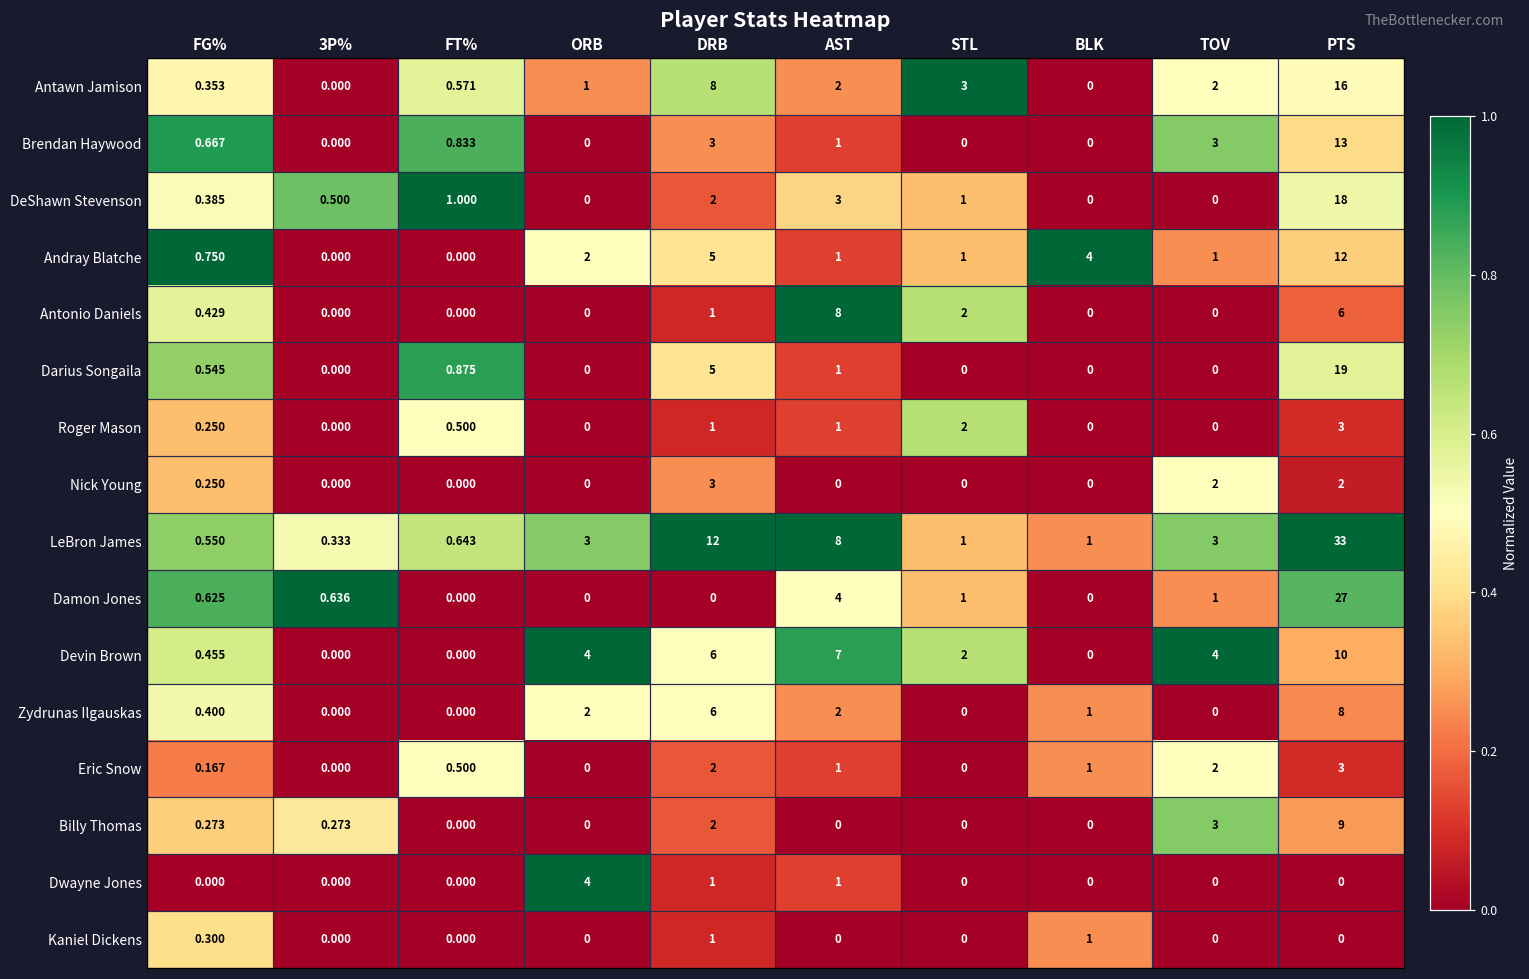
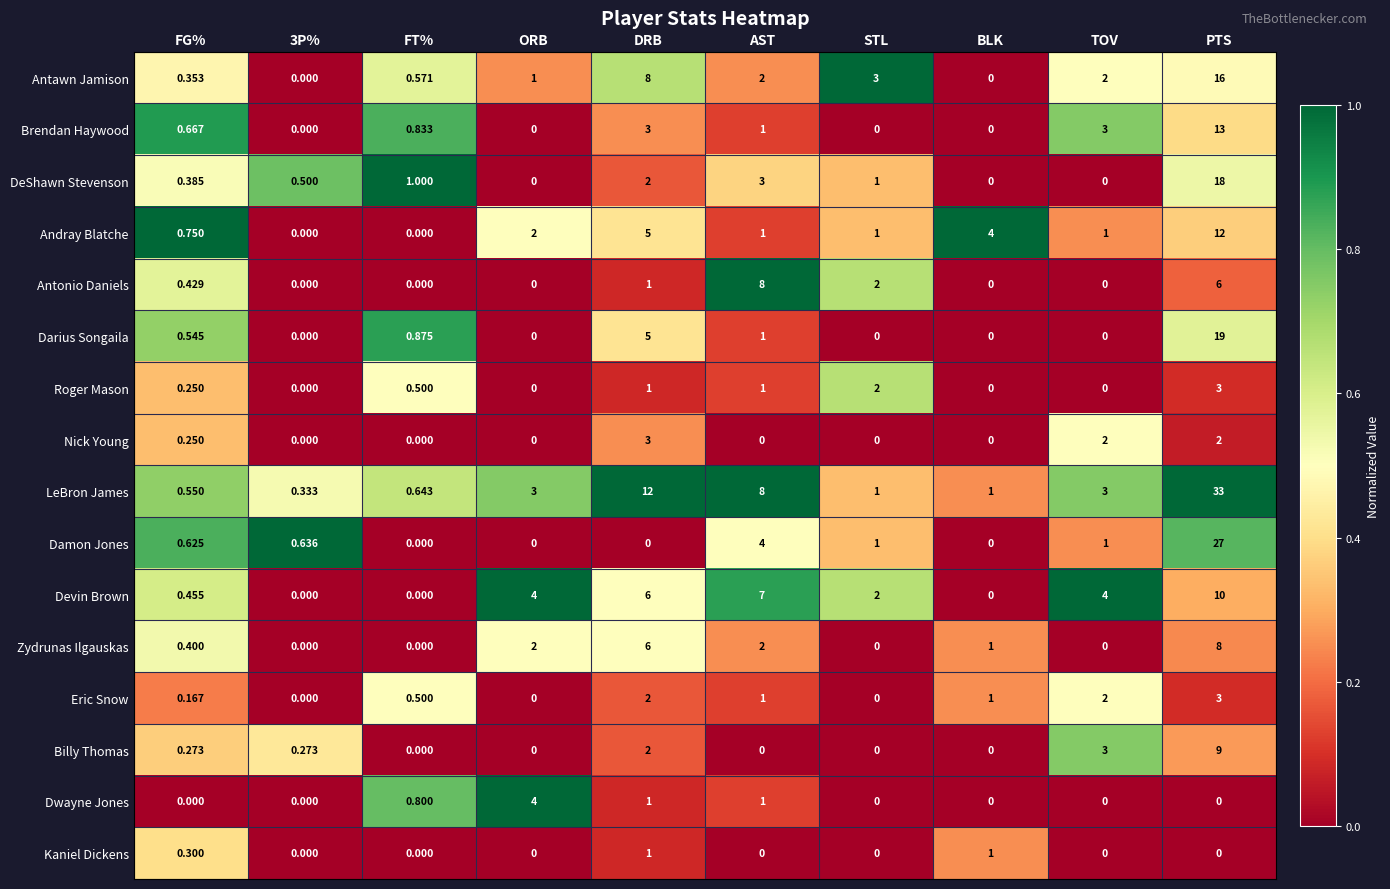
  {
    "Antawn Jamison": {
      "FG%": 0.353,
      "3P%": 0.000,
      "FT%": 0.571,
      "ORB": 1,
      "DRB": 8,
      "AST": 2,
      "STL": 3,
      "BLK": 0,
      "TOV": 2,
      "PTS": 16
    },
    "Brendan Haywood": {
      "FG%": 0.667,
      "3P%": 0.000,
      "FT%": 0.833,
      "ORB": 0,
      "DRB": 3,
      "AST": 1,
      "STL": 0,
      "BLK": 0,
      "TOV": 3,
      "PTS": 13
    },
    "DeShawn Stevenson": {
      "FG%": 0.385,
      "3P%": 0.500,
      "FT%": 1.000,
      "ORB": 0,
      "DRB": 2,
      "AST": 3,
      "STL": 1,
      "BLK": 0,
      "TOV": 0,
      "PTS": 18
    },
    "Andray Blatche": {
      "FG%": 0.750,
      "3P%": 0.000,
      "FT%": 0.000,
      "ORB": 2,
      "DRB": 5,
      "AST": 1,
      "STL": 1,
      "BLK": 4,
      "TOV": 1,
      "PTS": 12
    },
    "Antonio Daniels": {
      "FG%": 0.429,
      "3P%": 0.000,
      "FT%": 0.000,
      "ORB": 0,
      "DRB": 1,
      "AST": 8,
      "STL": 2,
      "BLK": 0,
      "TOV": 0,
      "PTS": 6
    },
    "Darius Songaila": {
      "FG%": 0.545,
      "3P%": 0.000,
      "FT%": 0.875,
      "ORB": 0,
      "DRB": 5,
      "AST": 1,
      "STL": 0,
      "BLK": 0,
      "TOV": 0,
      "PTS": 19
    },
    "Roger Mason": {
      "FG%": 0.250,
      "3P%": 0.000,
      "FT%": 0.500,
      "ORB": 0,
      "DRB": 1,
      "AST": 1,
      "STL": 2,
      "BLK": 0,
      "TOV": 0,
      "PTS": 3
    },
    "Nick Young": {
      "FG%": 0.250,
      "3P%": 0.000,
      "FT%": 0.000,
      "ORB": 0,
      "DRB": 3,
      "AST": 0,
      "STL": 0,
      "BLK": 0,
      "TOV": 2,
      "PTS": 2
    },
    "LeBron James": {
      "FG%": 0.550,
      "3P%": 0.333,
      "FT%": 0.643,
      "ORB": 3,
      "DRB": 12,
      "AST": 8,
      "STL": 1,
      "BLK": 1,
      "TOV": 3,
      "PTS": 33
    },
    "Damon Jones": {
      "FG%": 0.625,
      "3P%": 0.636,
      "FT%": 0.000,
      "ORB": 0,
      "DRB": 0,
      "AST": 4,
      "STL": 1,
      "BLK": 0,
      "TOV": 1,
      "PTS": 27
    },
    "Devin Brown": {
      "FG%": 0.455,
      "3P%": 0.000,
      "FT%": 0.000,
      "ORB": 4,
      "DRB": 6,
      "AST": 7,
      "STL": 2,
      "BLK": 0,
      "TOV": 4,
      "PTS": 10
    },
    "Zydrunas Ilgauskas": {
      "FG%": 0.400,
      "3P%": 0.000,
      "FT%": 0.000,
      "ORB": 2,
      "DRB": 6,
      "AST": 2,
      "STL": 0,
      "BLK": 1,
      "TOV": 0,
      "PTS": 8
    },
    "Eric Snow": {
      "FG%": 0.167,
      "3P%": 0.000,
      "FT%": 0.500,
      "ORB": 0,
      "DRB": 2,
      "AST": 1,
      "STL": 0,
      "BLK": 1,
      "TOV": 2,
      "PTS": 3
    },
    "Billy Thomas": {
      "FG%": 0.273,
      "3P%": 0.273,
      "FT%": 0.000,
      "ORB": 0,
      "DRB": 2,
      "AST": 0,
      "STL": 0,
      "BLK": 0,
      "TOV": 3,
      "PTS": 9
    },
    "Dwayne Jones": {
      "FG%": 0.000,
      "3P%": 0.000,
-     "FT%": 0.000,
+     "FT%": 0.800,
      "ORB": 4,
      "DRB": 1,
      "AST": 1,
      "STL": 0,
      "BLK": 0,
      "TOV": 0,
      "PTS": 0
    },
    "Kaniel Dickens": {
      "FG%": 0.300,
      "3P%": 0.000,
      "FT%": 0.000,
      "ORB": 0,
      "DRB": 1,
      "AST": 0,
      "STL": 0,
      "BLK": 1,
      "TOV": 0,
      "PTS": 0
    }
  }
